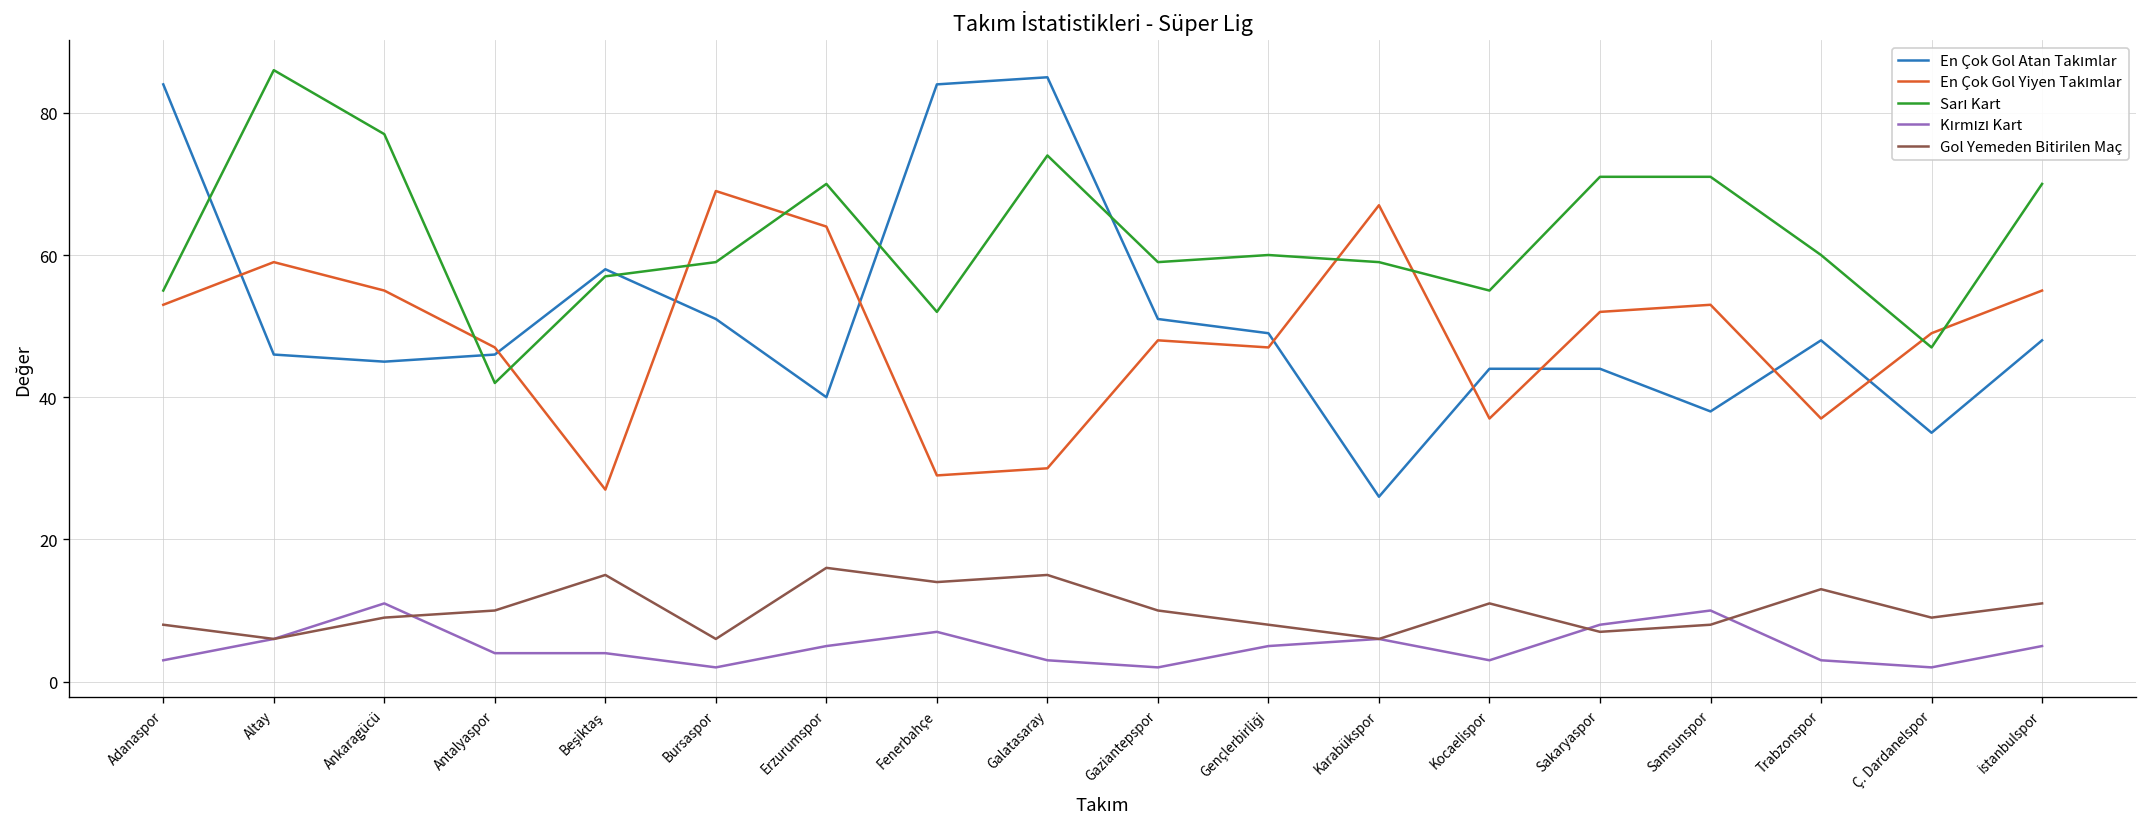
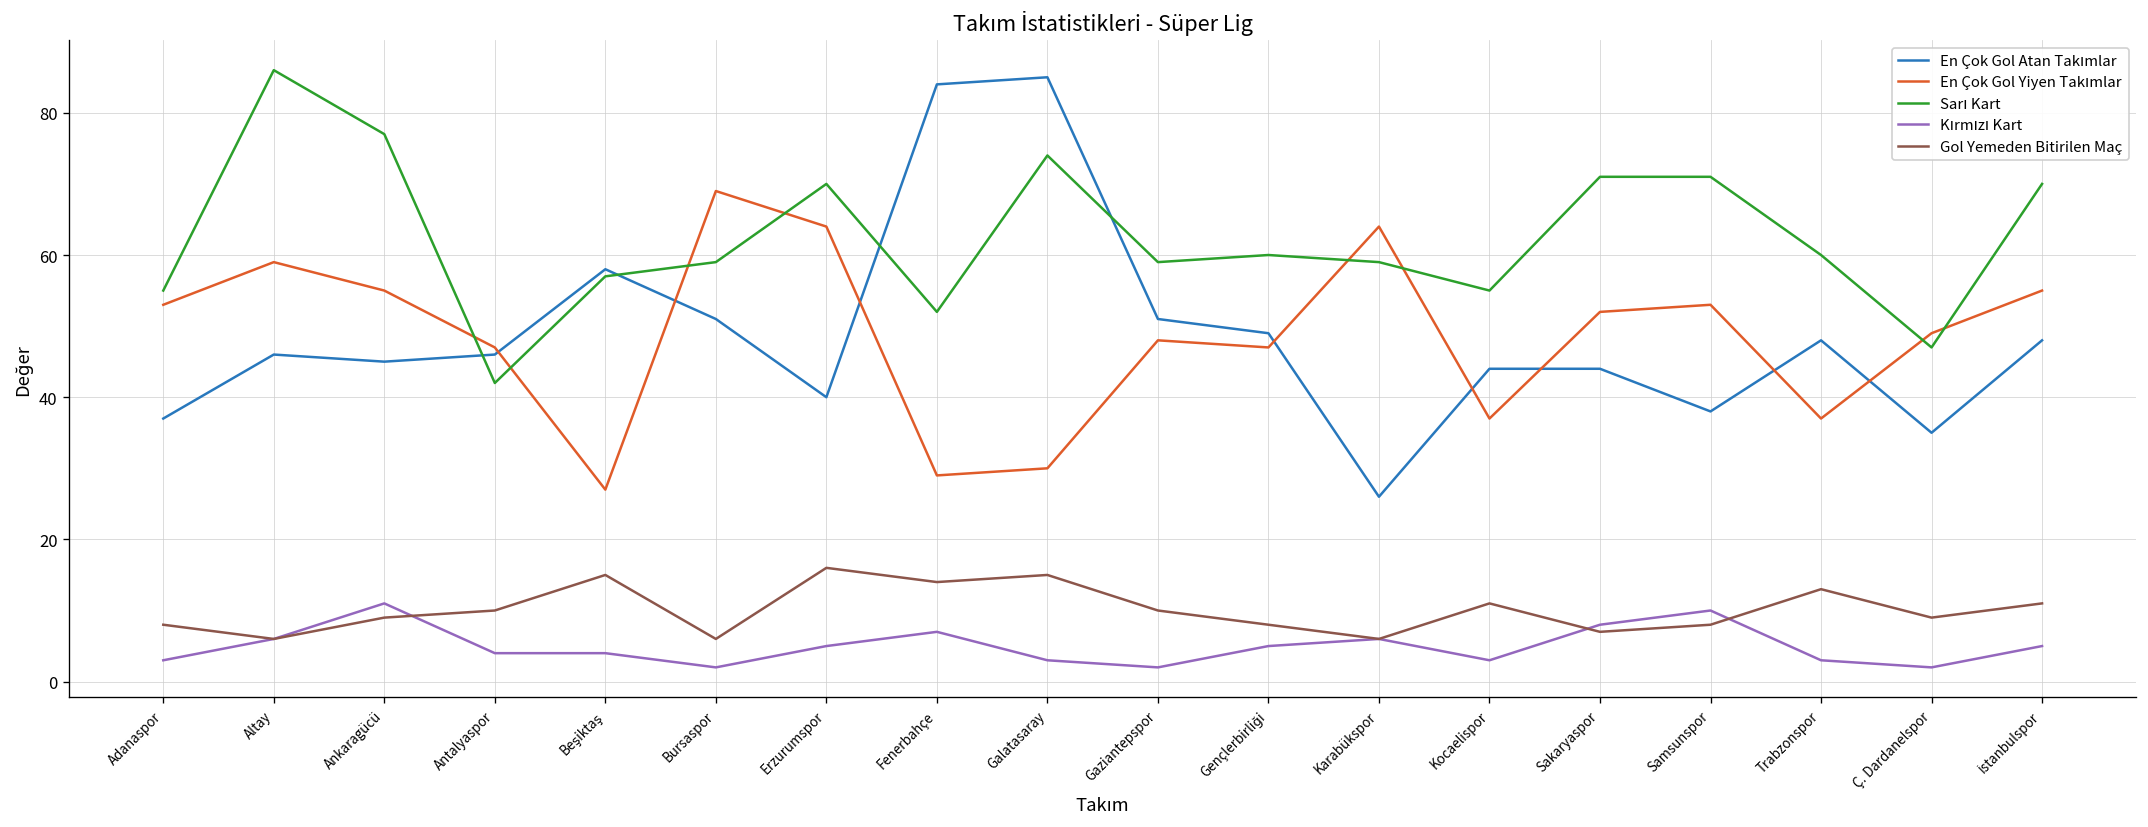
  {
    "En Çok Gol Atan Takımlar": {
-     "Adanaspor": 84,
+     "Adanaspor": 37,
      "Altay": 46,
      "Ankaragücü": 45,
      "Antalyaspor": 46,
      "Beşiktaş": 58,
      "Bursaspor": 51,
      "Erzurumspor": 40,
      "Fenerbahçe": 84,
      "Galatasaray": 85,
      "Gaziantepspor": 51,
      "Gençlerbirliği": 49,
      "Karabükspor": 26,
      "Kocaelispor": 44,
      "Sakaryaspor": 44,
      "Samsunspor": 38,
      "Trabzonspor": 48,
      "Ç. Dardanelspor": 35,
      "İstanbulspor": 48
    },
    "En Çok Gol Yiyen Takımlar": {
      "Adanaspor": 53,
      "Altay": 59,
      "Ankaragücü": 55,
      "Antalyaspor": 47,
      "Beşiktaş": 27,
      "Bursaspor": 69,
      "Erzurumspor": 64,
      "Fenerbahçe": 29,
      "Galatasaray": 30,
      "Gaziantepspor": 48,
      "Gençlerbirliği": 47,
-     "Karabükspor": 67,
+     "Karabükspor": 64,
      "Kocaelispor": 37,
      "Sakaryaspor": 52,
      "Samsunspor": 53,
      "Trabzonspor": 37,
      "Ç. Dardanelspor": 49,
      "İstanbulspor": 55
    },
    "Sarı Kart": {
      "Adanaspor": 55,
      "Altay": 86,
      "Ankaragücü": 77,
      "Antalyaspor": 42,
      "Beşiktaş": 57,
      "Bursaspor": 59,
      "Erzurumspor": 70,
      "Fenerbahçe": 52,
      "Galatasaray": 74,
      "Gaziantepspor": 59,
      "Gençlerbirliği": 60,
      "Karabükspor": 59,
      "Kocaelispor": 55,
      "Sakaryaspor": 71,
      "Samsunspor": 71,
      "Trabzonspor": 60,
      "Ç. Dardanelspor": 47,
      "İstanbulspor": 70
    },
    "Kırmızı Kart": {
      "Adanaspor": 3,
      "Ankaragücü": 11,
      "Antalyaspor": 4,
      "Beşiktaş": 4,
      "Bursaspor": 2,
      "Erzurumspor": 5,
      "Fenerbahçe": 7,
      "Galatasaray": 3,
      "Gaziantepspor": 2,
      "Gençlerbirliği": 5,
      "Kocaelispor": 3,
      "Sakaryaspor": 8,
      "Samsunspor": 10,
      "Trabzonspor": 3,
      "Ç. Dardanelspor": 2,
      "İstanbulspor": 5
    },
    "Gol Yemeden Bitirilen Maç": {
      "Adanaspor": 8,
      "Ankaragücü": 9,
      "Antalyaspor": 10,
      "Beşiktaş": 15,
      "Bursaspor": 6,
      "Erzurumspor": 16,
      "Fenerbahçe": 14,
      "Galatasaray": 15,
      "Gaziantepspor": 10,
      "Gençlerbirliği": 8,
      "Kocaelispor": 11,
      "Sakaryaspor": 7,
      "Samsunspor": 8,
      "Trabzonspor": 13,
      "Ç. Dardanelspor": 9,
      "İstanbulspor": 11
    }
  }
